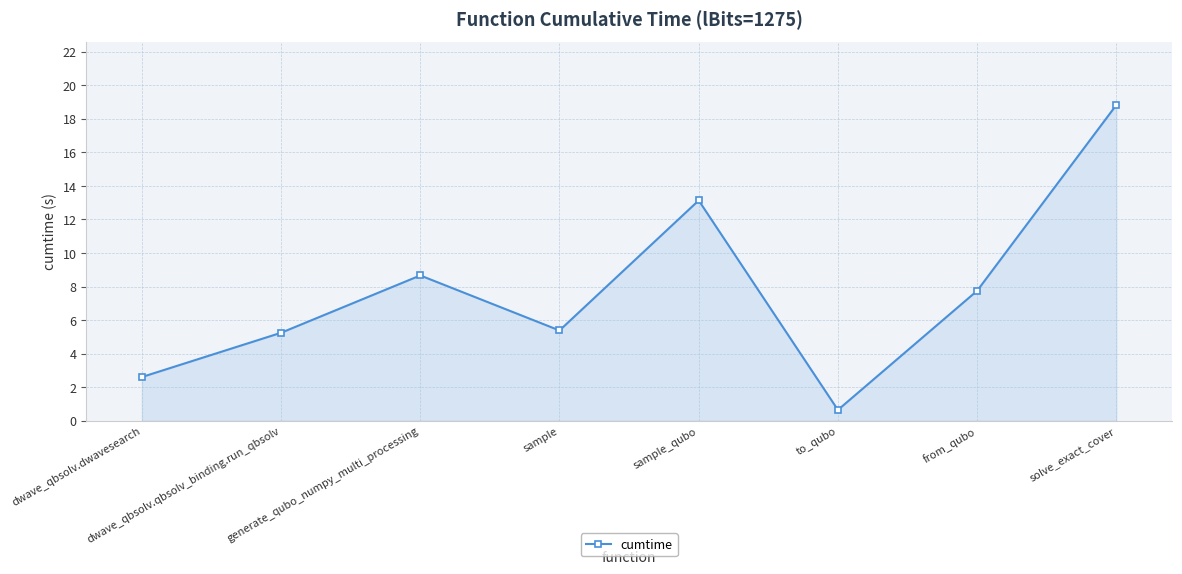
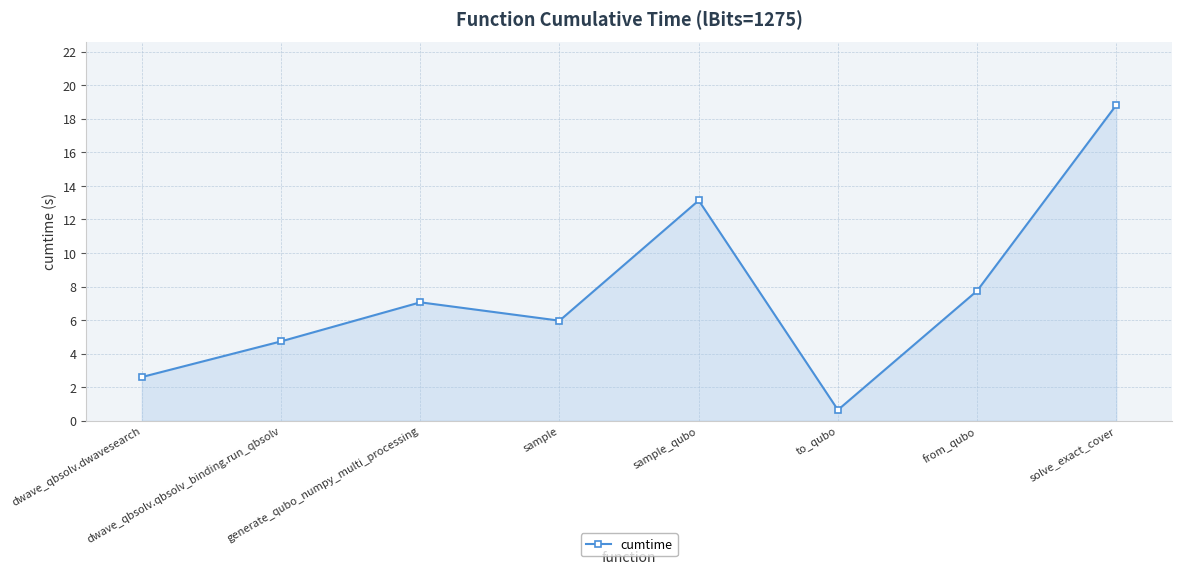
  {
    "dwave_qbsolv.dwavesearch": 2.6,
-   "dwave_qbsolv.qbsolv_binding.run_qbsolv": 5.2,
-   "generate_qubo_numpy_multi_processing": 8.7,
-   "sample": 5.4,
+   "dwave_qbsolv.qbsolv_binding.run_qbsolv": 4.7,
+   "generate_qubo_numpy_multi_processing": 7.1,
+   "sample": 6.0,
    "sample_qubo": 13.1,
    "to_qubo": 0.6,
    "from_qubo": 7.7,
    "solve_exact_cover": 18.8
  }
